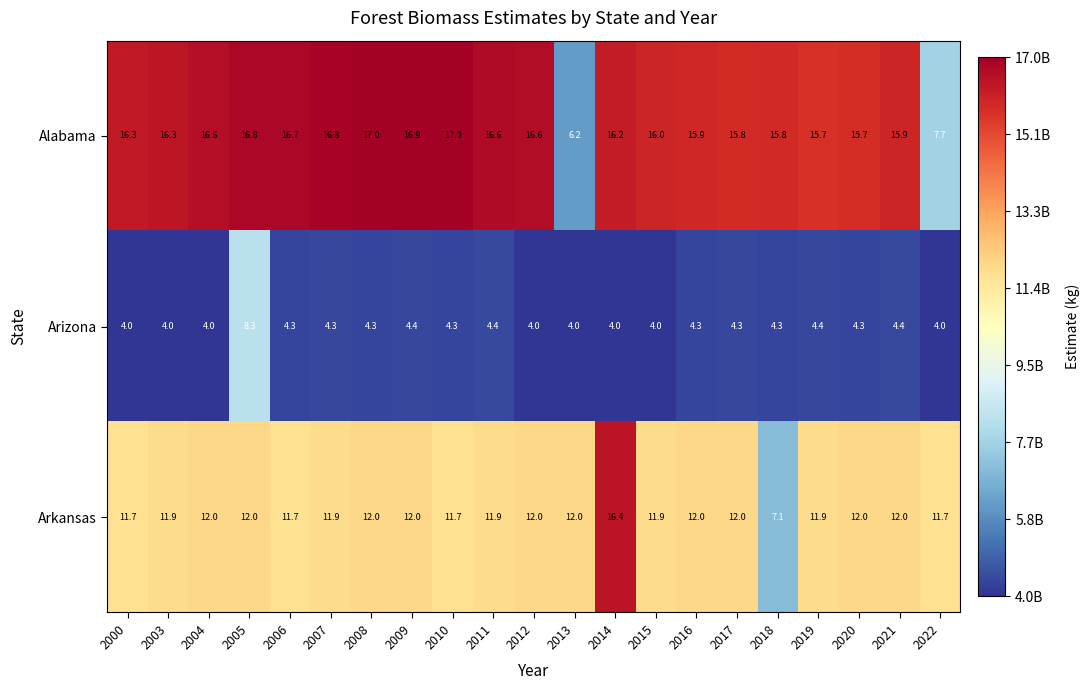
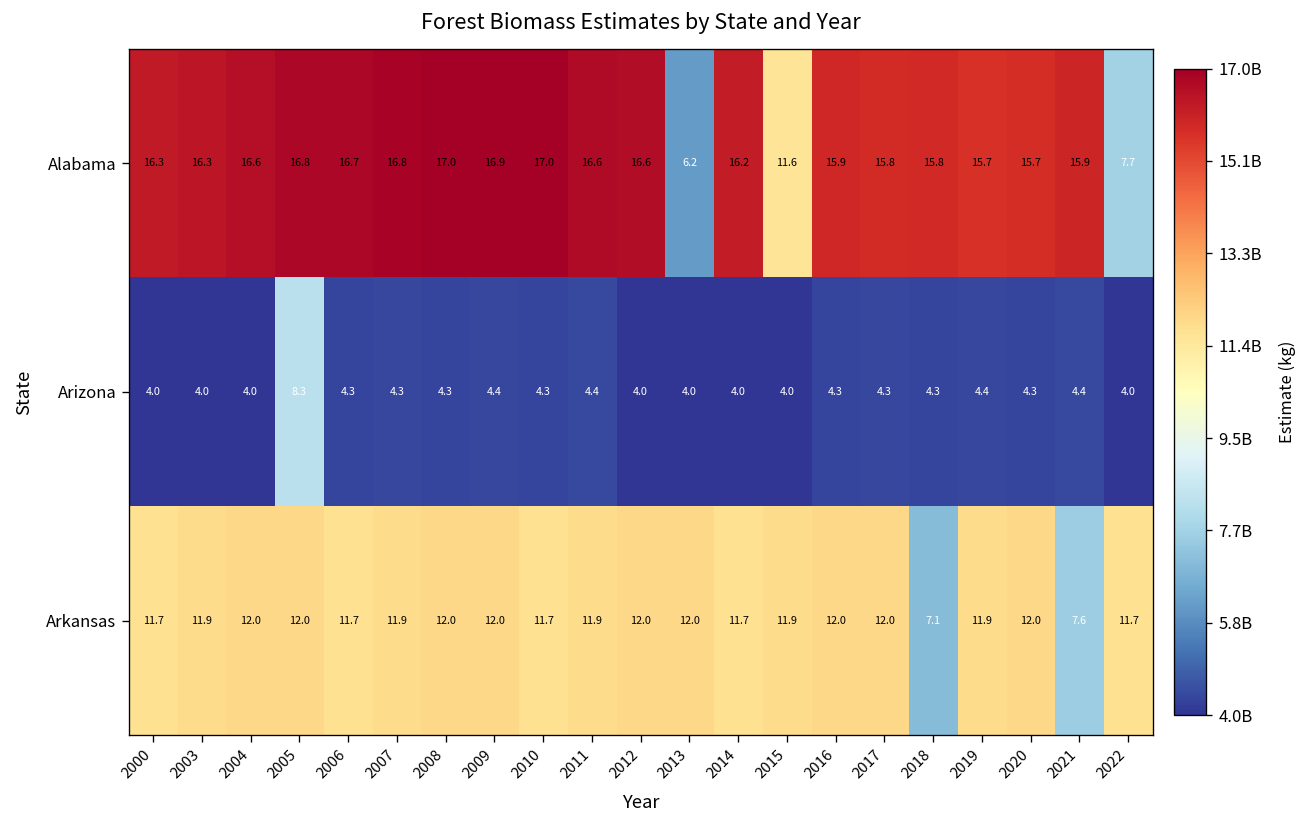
  {
    "Alabama": {
      "2000": 16.3,
      "2003": 16.3,
      "2004": 16.6,
      "2005": 16.8,
      "2006": 16.7,
      "2007": 16.8,
      "2008": 17.0,
      "2009": 16.9,
      "2010": 17.0,
      "2011": 16.6,
      "2012": 16.6,
      "2013": 6.2,
      "2014": 16.2,
-     "2015": 16.0,
+     "2015": 11.6,
      "2016": 15.9,
      "2017": 15.8,
      "2018": 15.8,
      "2019": 15.7,
      "2020": 15.7,
      "2021": 15.9,
      "2022": 7.7
    },
    "Arizona": {
      "2000": 4.0,
      "2003": 4.0,
      "2004": 4.0,
      "2005": 8.3,
      "2006": 4.3,
      "2007": 4.3,
      "2008": 4.3,
      "2009": 4.4,
      "2010": 4.3,
      "2011": 4.4,
      "2012": 4.0,
      "2013": 4.0,
      "2014": 4.0,
      "2015": 4.0,
      "2016": 4.3,
      "2017": 4.3,
      "2018": 4.3,
      "2019": 4.4,
      "2020": 4.3,
      "2021": 4.4,
      "2022": 4.0
    },
    "Arkansas": {
      "2000": 11.7,
      "2003": 11.9,
      "2004": 12.0,
      "2005": 12.0,
      "2006": 11.7,
      "2007": 11.9,
      "2008": 12.0,
      "2009": 12.0,
      "2010": 11.7,
      "2011": 11.9,
      "2012": 12.0,
      "2013": 12.0,
-     "2014": 16.4,
+     "2014": 11.7,
      "2015": 11.9,
      "2016": 12.0,
      "2017": 12.0,
      "2018": 7.1,
      "2019": 11.9,
      "2020": 12.0,
-     "2021": 12.0,
+     "2021": 7.6,
      "2022": 11.7
    }
  }
